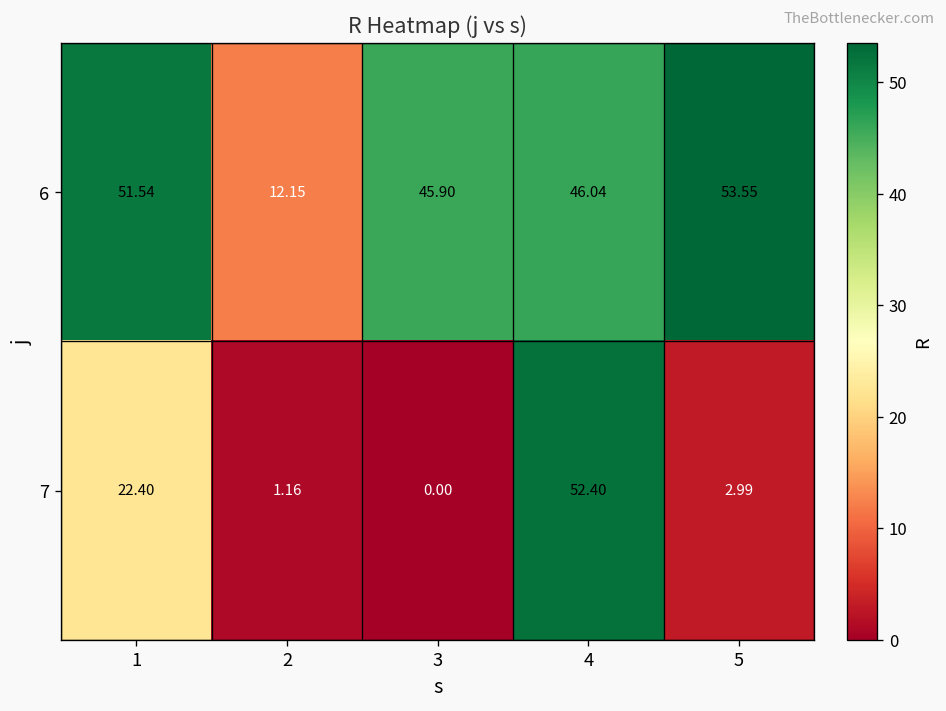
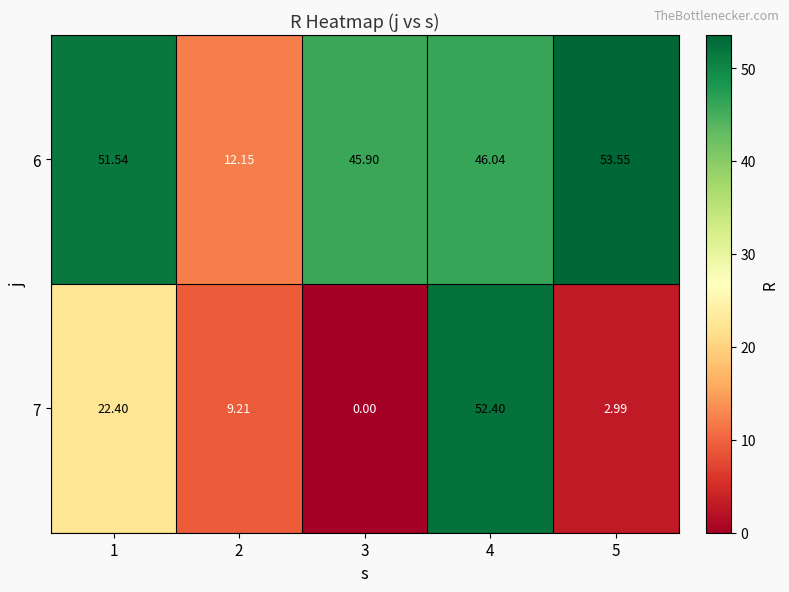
  {
    "6": {
      "1": 51.54,
      "2": 12.15,
      "3": 45.90,
      "4": 46.04,
      "5": 53.55
    },
    "7": {
      "1": 22.40,
-     "2": 1.16,
+     "2": 9.21,
      "3": 0.00,
      "4": 52.40,
      "5": 2.99
    }
  }
